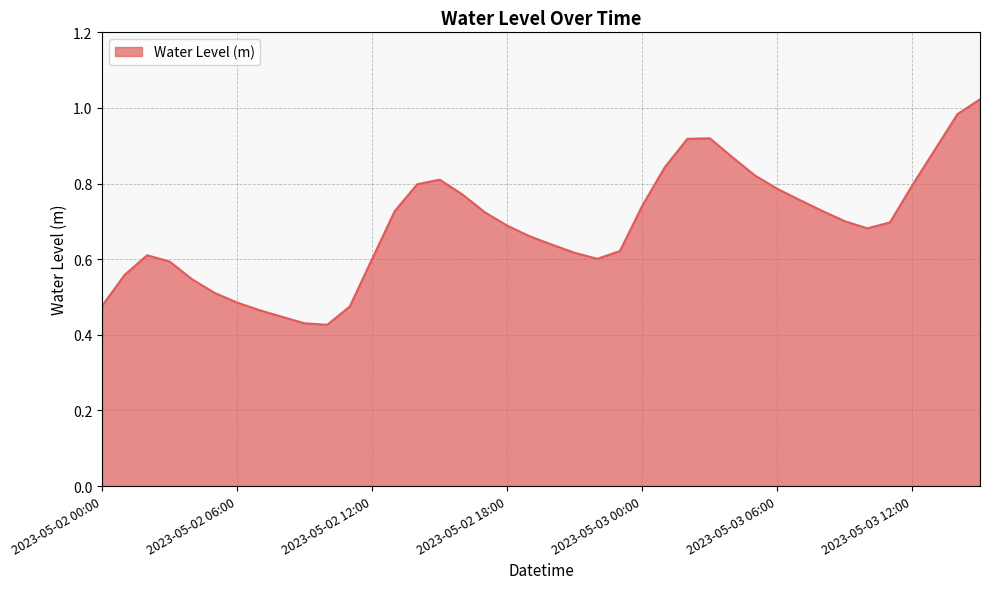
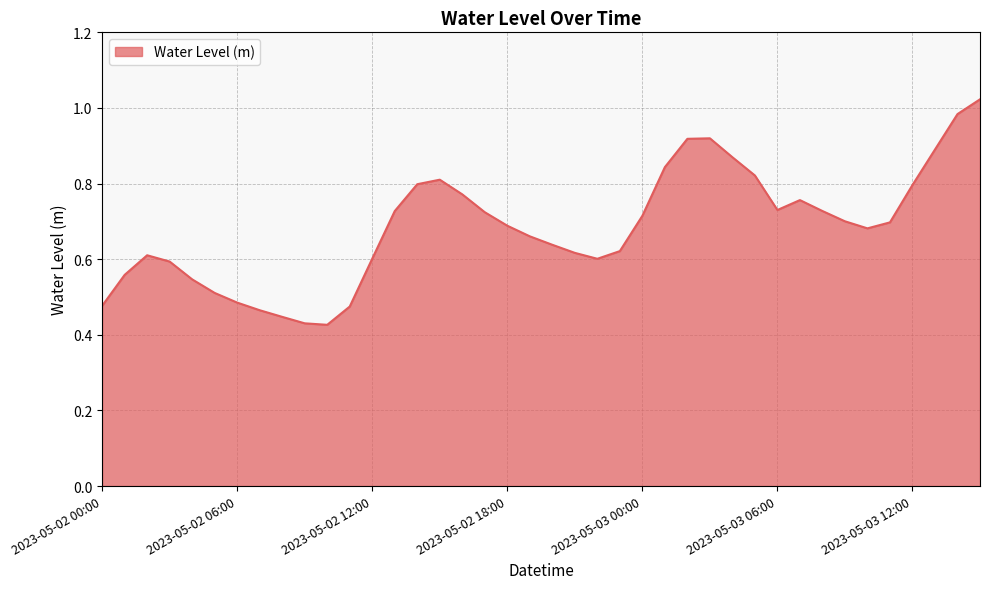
  {
    "2023-05-02 00:00": 0.48,
    "2023-05-02 06:00": 0.49,
    "2023-05-02 12:00": 0.60,
    "2023-05-02 18:00": 0.69,
-   "2023-05-03 00:00": 0.74,
-   "2023-05-03 06:00": 0.79,
+   "2023-05-03 00:00": 0.71,
+   "2023-05-03 06:00": 0.73,
    "2023-05-03 12:00": 0.80
  }
